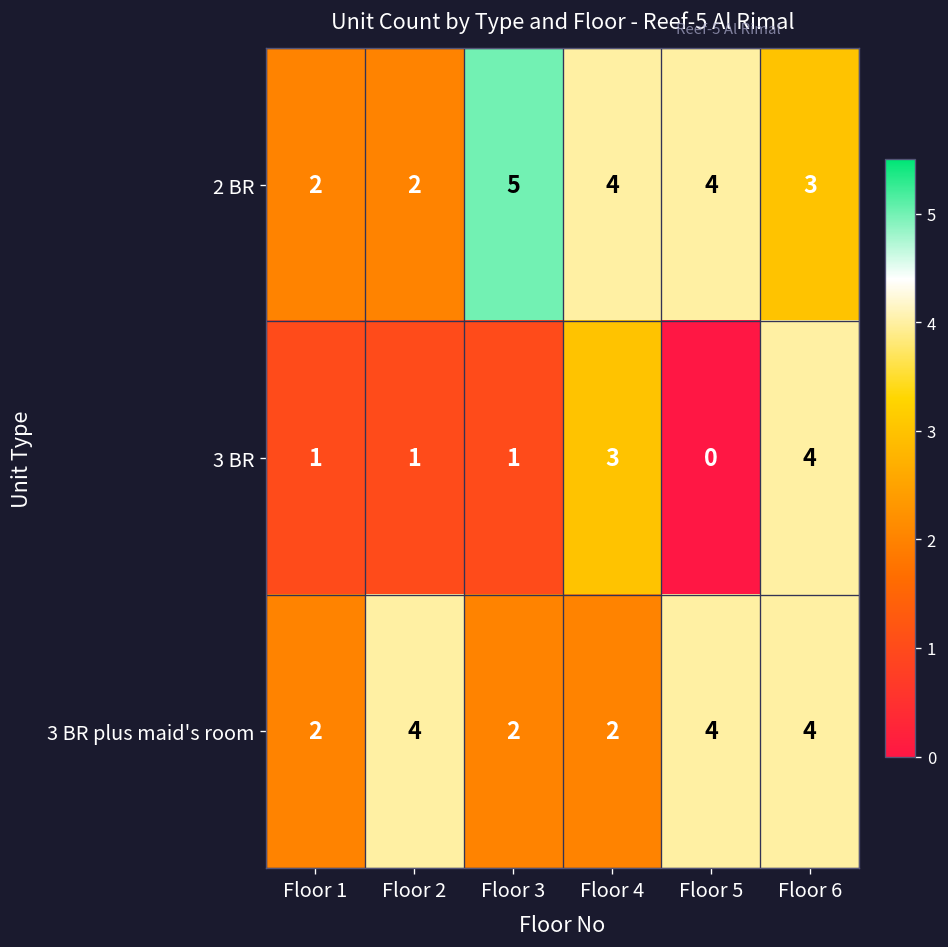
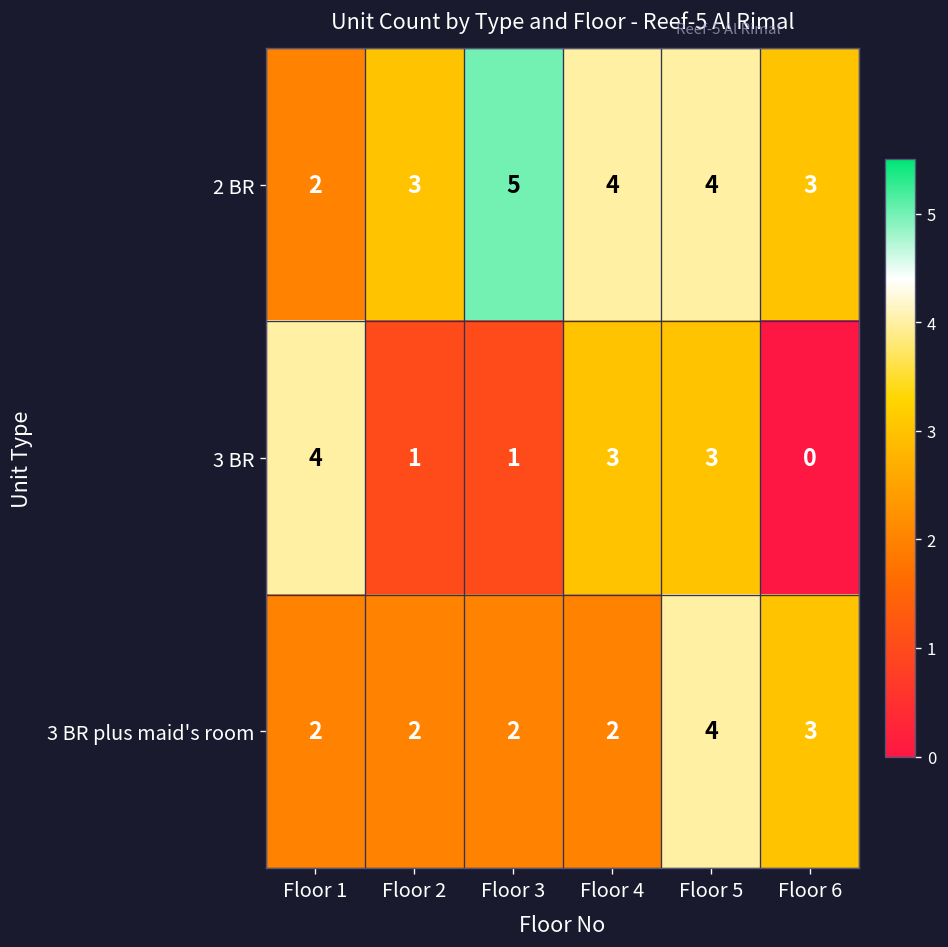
  {
    "2 BR": {
      "Floor 1": 2,
-     "Floor 2": 2,
+     "Floor 2": 3,
      "Floor 3": 5,
      "Floor 4": 4,
      "Floor 5": 4,
      "Floor 6": 3
    },
    "3 BR": {
-     "Floor 1": 1,
+     "Floor 1": 4,
      "Floor 2": 1,
      "Floor 3": 1,
      "Floor 4": 3,
-     "Floor 5": 0,
-     "Floor 6": 4
+     "Floor 5": 3,
+     "Floor 6": 0
    },
    "3 BR plus maid's room": {
      "Floor 1": 2,
-     "Floor 2": 4,
+     "Floor 2": 2,
      "Floor 3": 2,
      "Floor 4": 2,
      "Floor 5": 4,
-     "Floor 6": 4
+     "Floor 6": 3
    }
  }
